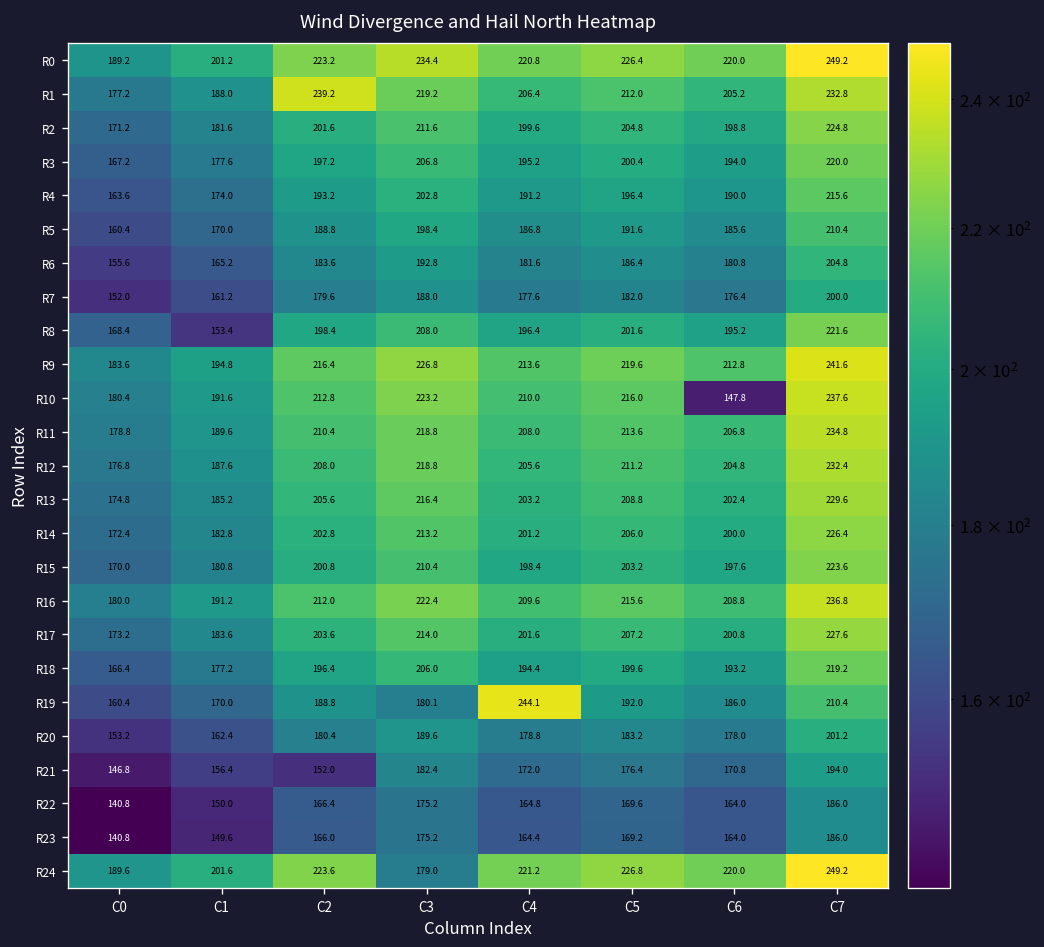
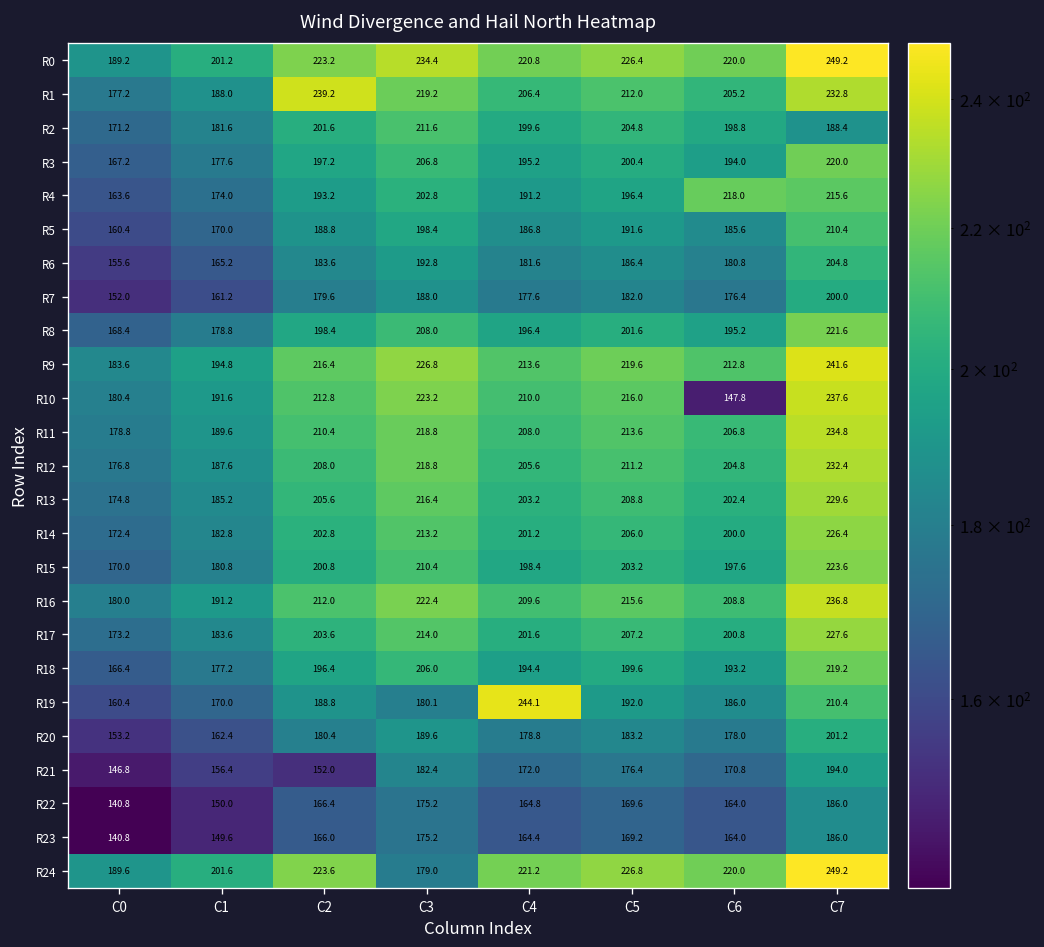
  {
    "R0": {
      "C0": 189.2,
      "C1": 201.2,
      "C2": 223.2,
      "C3": 234.4,
      "C4": 220.8,
      "C5": 226.4,
      "C6": 220.0,
      "C7": 249.2
    },
    "R1": {
      "C0": 177.2,
      "C1": 188.0,
      "C2": 239.2,
      "C3": 219.2,
      "C4": 206.4,
      "C5": 212.0,
      "C6": 205.2,
      "C7": 232.8
    },
    "R2": {
      "C0": 171.2,
      "C1": 181.6,
      "C2": 201.6,
      "C3": 211.6,
      "C4": 199.6,
      "C5": 204.8,
      "C6": 198.8,
-     "C7": 224.8
+     "C7": 188.4
    },
    "R3": {
      "C0": 167.2,
      "C1": 177.6,
      "C2": 197.2,
      "C3": 206.8,
      "C4": 195.2,
      "C5": 200.4,
      "C6": 194.0,
      "C7": 220.0
    },
    "R4": {
      "C0": 163.6,
      "C1": 174.0,
      "C2": 193.2,
      "C3": 202.8,
      "C4": 191.2,
      "C5": 196.4,
-     "C6": 190.0,
+     "C6": 218.0,
      "C7": 215.6
    },
    "R5": {
      "C0": 160.4,
      "C1": 170.0,
      "C2": 188.8,
      "C3": 198.4,
      "C4": 186.8,
      "C5": 191.6,
      "C6": 185.6,
      "C7": 210.4
    },
    "R6": {
      "C0": 155.6,
      "C1": 165.2,
      "C2": 183.6,
      "C3": 192.8,
      "C4": 181.6,
      "C5": 186.4,
      "C6": 180.8,
      "C7": 204.8
    },
    "R7": {
      "C0": 152.0,
      "C1": 161.2,
      "C2": 179.6,
      "C3": 188.0,
      "C4": 177.6,
      "C5": 182.0,
      "C6": 176.4,
      "C7": 200.0
    },
    "R8": {
      "C0": 168.4,
-     "C1": 153.4,
+     "C1": 178.8,
      "C2": 198.4,
      "C3": 208.0,
      "C4": 196.4,
      "C5": 201.6,
      "C6": 195.2,
      "C7": 221.6
    },
    "R9": {
      "C0": 183.6,
      "C1": 194.8,
      "C2": 216.4,
      "C3": 226.8,
      "C4": 213.6,
      "C5": 219.6,
      "C6": 212.8,
      "C7": 241.6
    },
    "R10": {
      "C0": 180.4,
      "C1": 191.6,
      "C2": 212.8,
      "C3": 223.2,
      "C4": 210.0,
      "C5": 216.0,
      "C6": 147.8,
      "C7": 237.6
    },
    "R11": {
      "C0": 178.8,
      "C1": 189.6,
      "C2": 210.4,
      "C3": 218.8,
      "C4": 208.0,
      "C5": 213.6,
      "C6": 206.8,
      "C7": 234.8
    },
    "R12": {
      "C0": 176.8,
      "C1": 187.6,
      "C2": 208.0,
      "C3": 218.8,
      "C4": 205.6,
      "C5": 211.2,
      "C6": 204.8,
      "C7": 232.4
    },
    "R13": {
      "C0": 174.8,
      "C1": 185.2,
      "C2": 205.6,
      "C3": 216.4,
      "C4": 203.2,
      "C5": 208.8,
      "C6": 202.4,
      "C7": 229.6
    },
    "R14": {
      "C0": 172.4,
      "C1": 182.8,
      "C2": 202.8,
      "C3": 213.2,
      "C4": 201.2,
      "C5": 206.0,
      "C6": 200.0,
      "C7": 226.4
    },
    "R15": {
      "C0": 170.0,
      "C1": 180.8,
      "C2": 200.8,
      "C3": 210.4,
      "C4": 198.4,
      "C5": 203.2,
      "C6": 197.6,
      "C7": 223.6
    },
    "R16": {
      "C0": 180.0,
      "C1": 191.2,
      "C2": 212.0,
      "C3": 222.4,
      "C4": 209.6,
      "C5": 215.6,
      "C6": 208.8,
      "C7": 236.8
    },
    "R17": {
      "C0": 173.2,
      "C1": 183.6,
      "C2": 203.6,
      "C3": 214.0,
      "C4": 201.6,
      "C5": 207.2,
      "C6": 200.8,
      "C7": 227.6
    },
    "R18": {
      "C0": 166.4,
      "C1": 177.2,
      "C2": 196.4,
      "C3": 206.0,
      "C4": 194.4,
      "C5": 199.6,
      "C6": 193.2,
      "C7": 219.2
    },
    "R19": {
      "C0": 160.4,
      "C1": 170.0,
      "C2": 188.8,
      "C3": 180.1,
      "C4": 244.1,
      "C5": 192.0,
      "C6": 186.0,
      "C7": 210.4
    },
    "R20": {
      "C0": 153.2,
      "C1": 162.4,
      "C2": 180.4,
      "C3": 189.6,
      "C4": 178.8,
      "C5": 183.2,
      "C6": 178.0,
      "C7": 201.2
    },
    "R21": {
      "C0": 146.8,
      "C1": 156.4,
      "C2": 152.0,
      "C3": 182.4,
      "C4": 172.0,
      "C5": 176.4,
      "C6": 170.8,
      "C7": 194.0
    },
    "R22": {
      "C0": 140.8,
      "C1": 150.0,
      "C2": 166.4,
      "C3": 175.2,
      "C4": 164.8,
      "C5": 169.6,
      "C6": 164.0,
      "C7": 186.0
    },
    "R23": {
      "C0": 140.8,
      "C1": 149.6,
      "C2": 166.0,
      "C3": 175.2,
      "C4": 164.4,
      "C5": 169.2,
      "C6": 164.0,
      "C7": 186.0
    },
    "R24": {
      "C0": 189.6,
      "C1": 201.6,
      "C2": 223.6,
      "C3": 179.0,
      "C4": 221.2,
      "C5": 226.8,
      "C6": 220.0,
      "C7": 249.2
    }
  }
